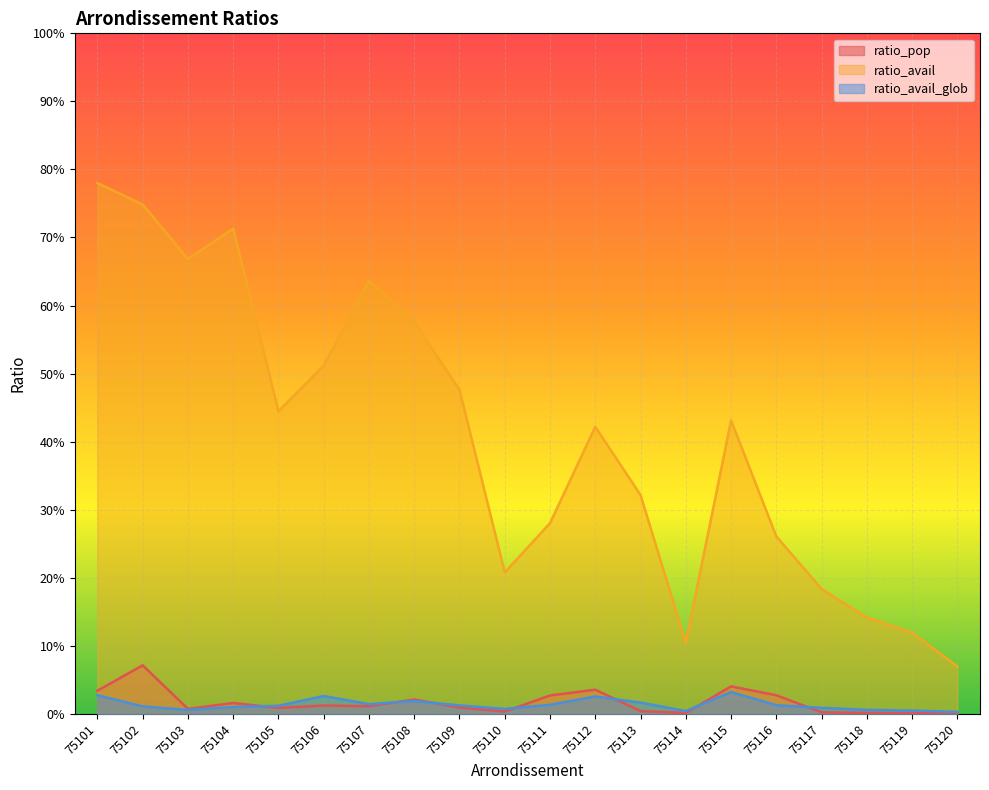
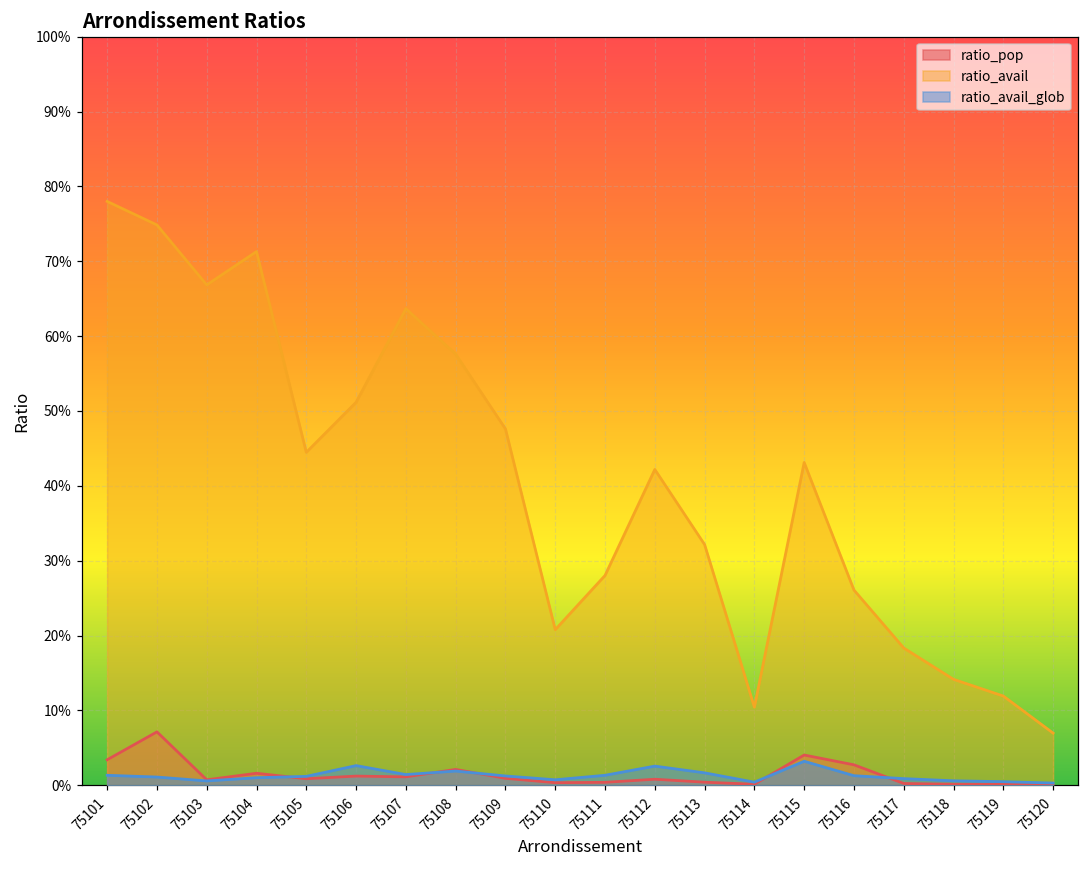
  {
    "ratio_pop": {
      "75101": "3%",
      "75102": "7%",
      "75104": "2%",
      "75106": "1%",
      "75110": "0%",
-     "75111": "3%",
-     "75112": "4%",
+     "75111": "0%",
+     "75112": "1%",
      "75113": "0%",
      "75115": "4%",
      "75116": "3%",
      "75117": "0%",
      "75118": "0%"
    },
    "ratio_avail": {
      "75101": "78%",
      "75102": "75%",
      "75103": "67%",
      "75104": "71%",
      "75105": "44%",
      "75106": "51%",
      "75107": "64%",
      "75108": "58%",
      "75109": "48%",
      "75110": "21%",
      "75111": "28%",
      "75112": "42%",
      "75113": "32%",
      "75114": "10%",
      "75115": "43%",
      "75116": "26%",
      "75117": "18%",
      "75118": "14%",
      "75119": "12%",
      "75120": "7%"
    },
    "ratio_avail_glob": {
-     "75101": "3%",
+     "75101": "1%",
      "75102": "1%",
      "75104": "1%",
      "75106": "3%",
      "75110": "1%",
      "75111": "1%",
      "75112": "3%",
      "75113": "2%",
      "75115": "3%",
      "75116": "1%",
      "75117": "1%",
      "75118": "1%"
    }
  }
